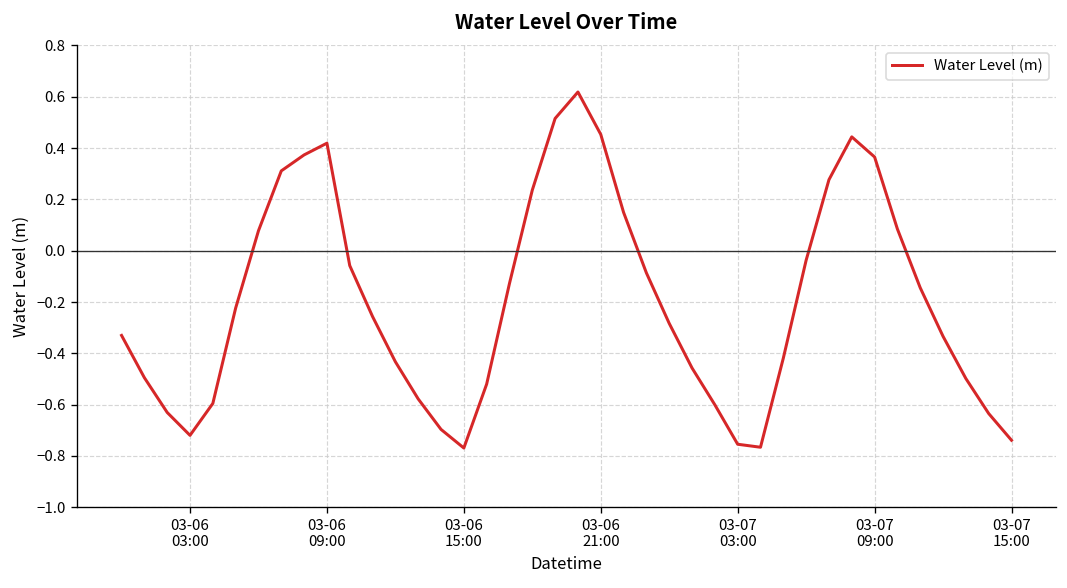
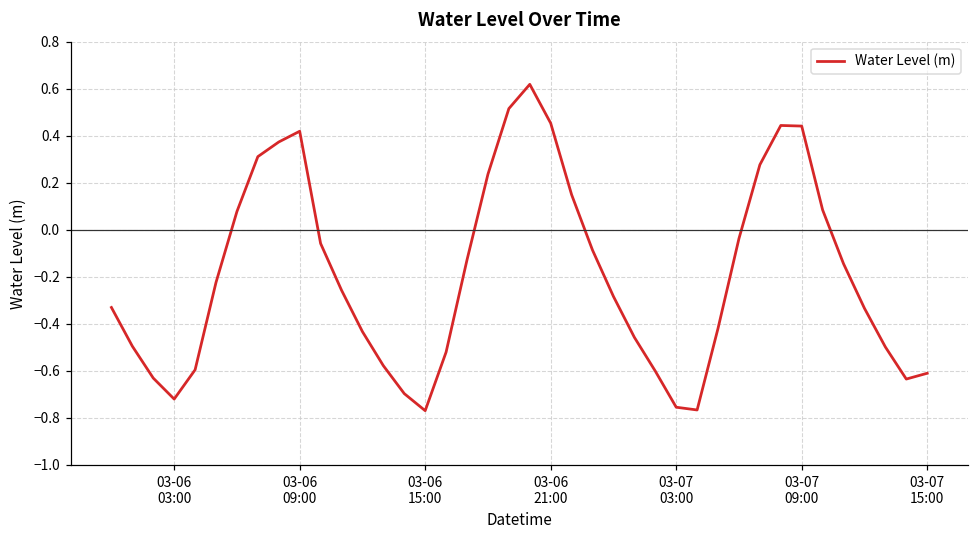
  {
    "03-06 03:00": -0.72,
    "03-06 09:00": 0.42,
    "03-06 15:00": -0.77,
    "03-06 21:00": 0.45,
    "03-07 03:00": -0.75,
-   "03-07 09:00": 0.37,
-   "03-07 15:00": -0.74
+   "03-07 09:00": 0.44,
+   "03-07 15:00": -0.61
  }
